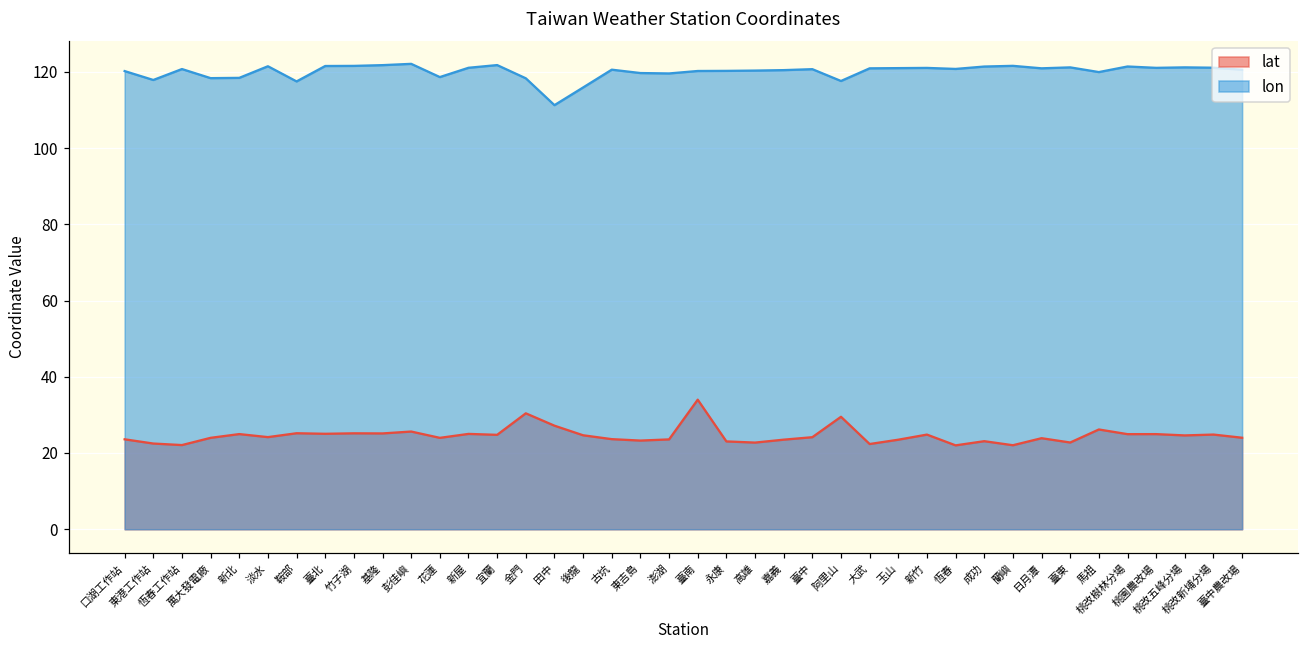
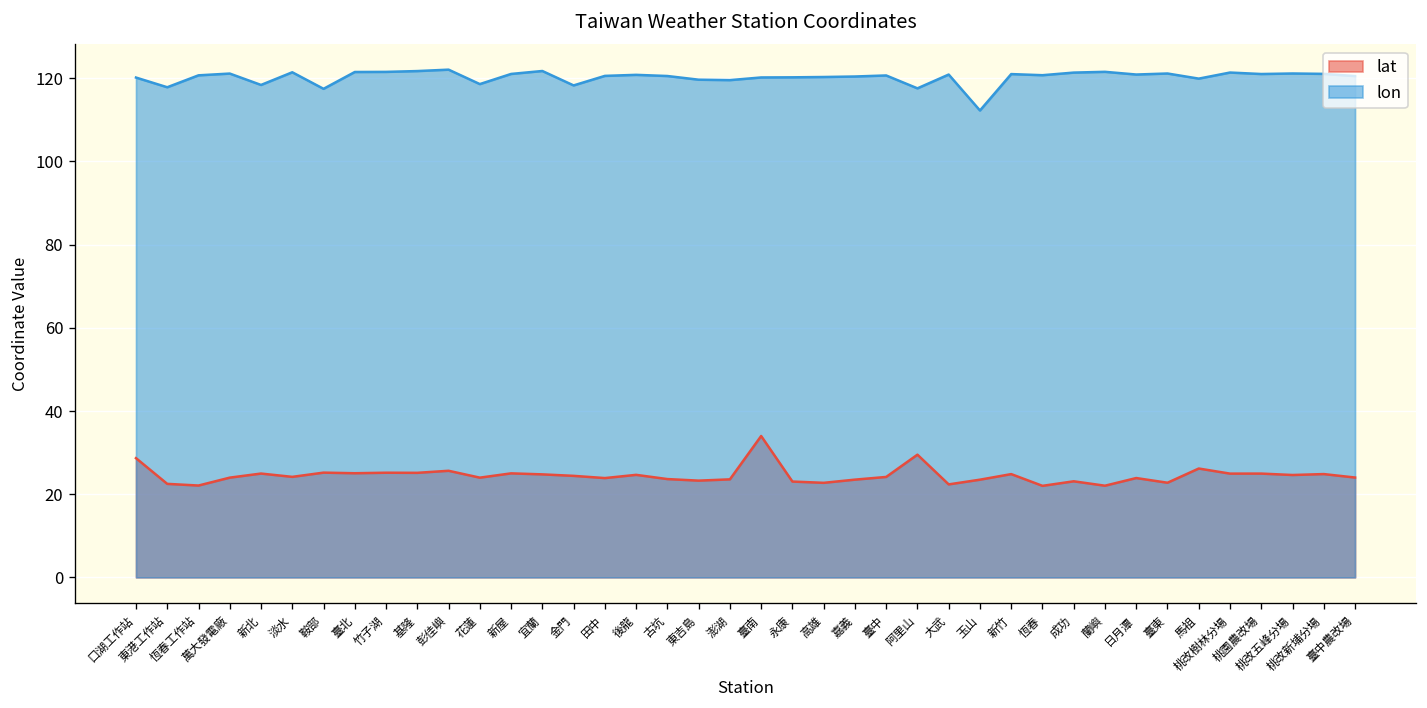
  {
    "lat": {
-     "口湖工作站": 24,
+     "口湖工作站": 29,
      "東港工作站": 22,
      "恆春工作站": 22,
      "萬大發電廠": 24,
      "新北": 25,
      "淡水": 24,
      "鞍部": 25,
      "臺北": 25,
      "竹子湖": 25,
      "基隆": 25,
      "彭佳嶼": 26,
      "花蓮": 24,
      "新屋": 25,
      "宜蘭": 25,
-     "金門": 30,
-     "田中": 27,
+     "金門": 24,
+     "田中": 24,
      "後龍": 25,
      "古坑": 24,
      "東吉島": 23,
      "澎湖": 24,
      "臺南": 34,
      "永康": 23,
      "高雄": 23,
      "嘉義": 23,
      "臺中": 24,
      "阿里山": 29,
      "大武": 22,
      "玉山": 23,
      "新竹": 25,
      "恆春": 22,
      "成功": 23,
      "蘭嶼": 22,
      "日月潭": 24,
      "臺東": 23,
      "馬祖": 26,
      "桃改樹林分場": 25,
      "桃園農改場": 25,
      "桃改五峰分場": 25,
      "桃改新埔分場": 25,
      "臺中農改場": 24
    },
    "lon": {
      "口湖工作站": 120,
      "東港工作站": 118,
      "恆春工作站": 121,
-     "萬大發電廠": 118,
+     "萬大發電廠": 121,
      "新北": 118,
      "淡水": 121,
      "鞍部": 117,
      "臺北": 122,
      "竹子湖": 122,
      "基隆": 122,
      "彭佳嶼": 122,
      "花蓮": 119,
      "新屋": 121,
      "宜蘭": 122,
      "金門": 118,
-     "田中": 111,
-     "後龍": 116,
+     "田中": 121,
+     "後龍": 121,
      "古坑": 121,
      "東吉島": 120,
      "澎湖": 120,
      "臺南": 120,
      "永康": 120,
      "高雄": 120,
      "嘉義": 120,
      "臺中": 121,
      "阿里山": 118,
      "大武": 121,
-     "玉山": 121,
+     "玉山": 112,
      "新竹": 121,
      "恆春": 121,
      "成功": 121,
      "蘭嶼": 122,
      "日月潭": 121,
      "臺東": 121,
      "馬祖": 120,
      "桃改樹林分場": 121,
      "桃園農改場": 121,
      "桃改五峰分場": 121
    }
  }
